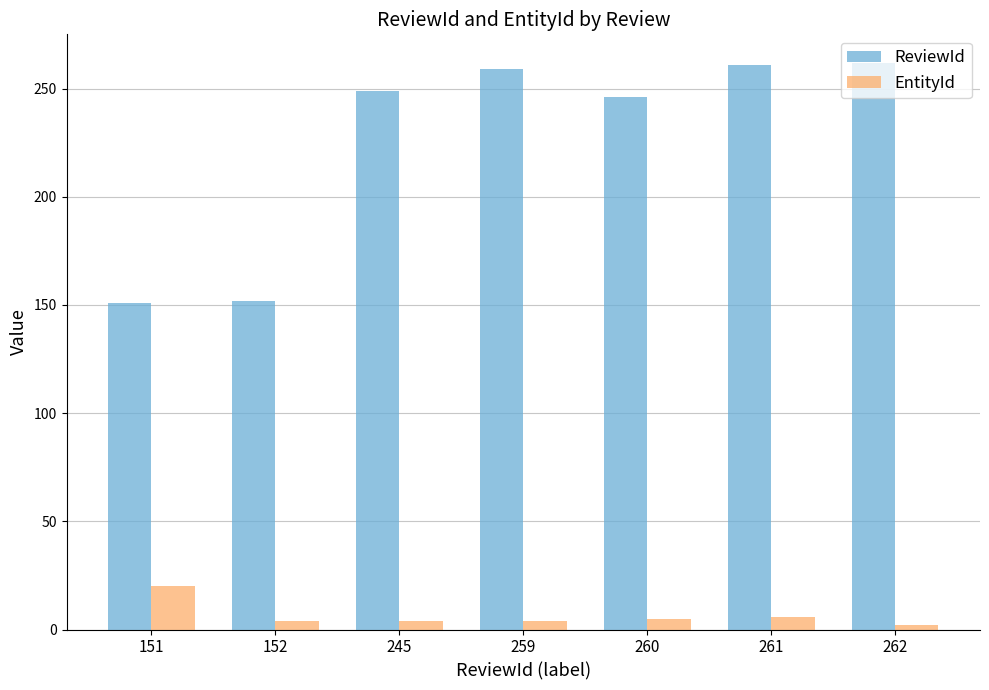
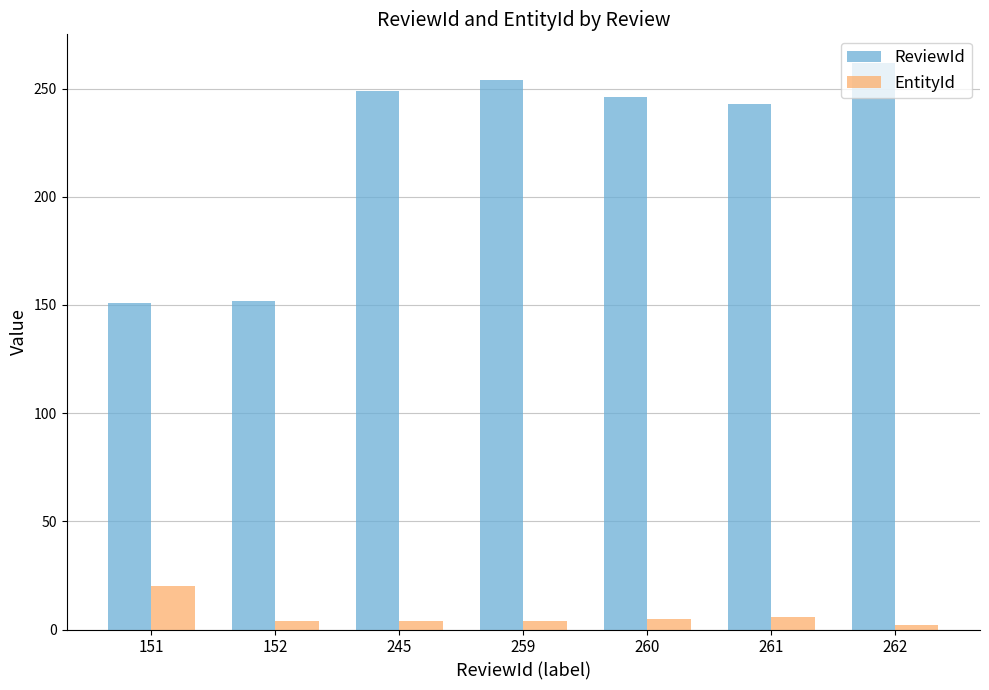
  {
    "ReviewId": {
      "151": 151,
      "152": 152,
      "245": 249,
-     "259": 259,
+     "259": 254,
      "260": 246,
-     "261": 261
+     "261": 243
    },
    "EntityId": {
      "151": 20,
      "152": 4,
      "245": 4,
      "259": 4,
      "260": 5,
      "261": 6,
      "262": 2
    }
  }
